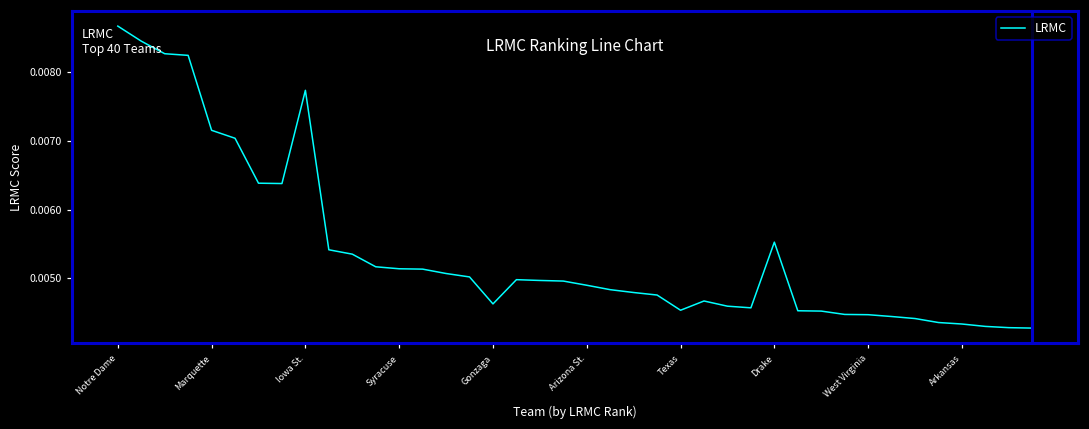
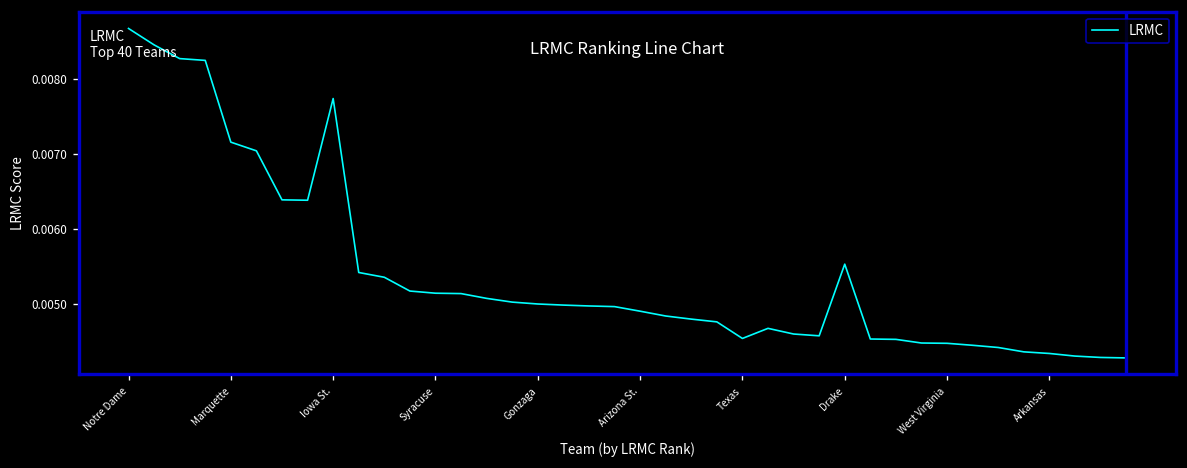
  {
    "Notre Dame": 0.0087,
    "Marquette": 0.0072,
    "Iowa St.": 0.0077,
    "Syracuse": 0.0051,
-   "Gonzaga": 0.0046,
+   "Gonzaga": 0.0050,
    "Arizona St.": 0.0049,
    "Texas": 0.0045,
    "Drake": 0.0055,
    "West Virginia": 0.0045,
    "Arkansas": 0.0043
  }
